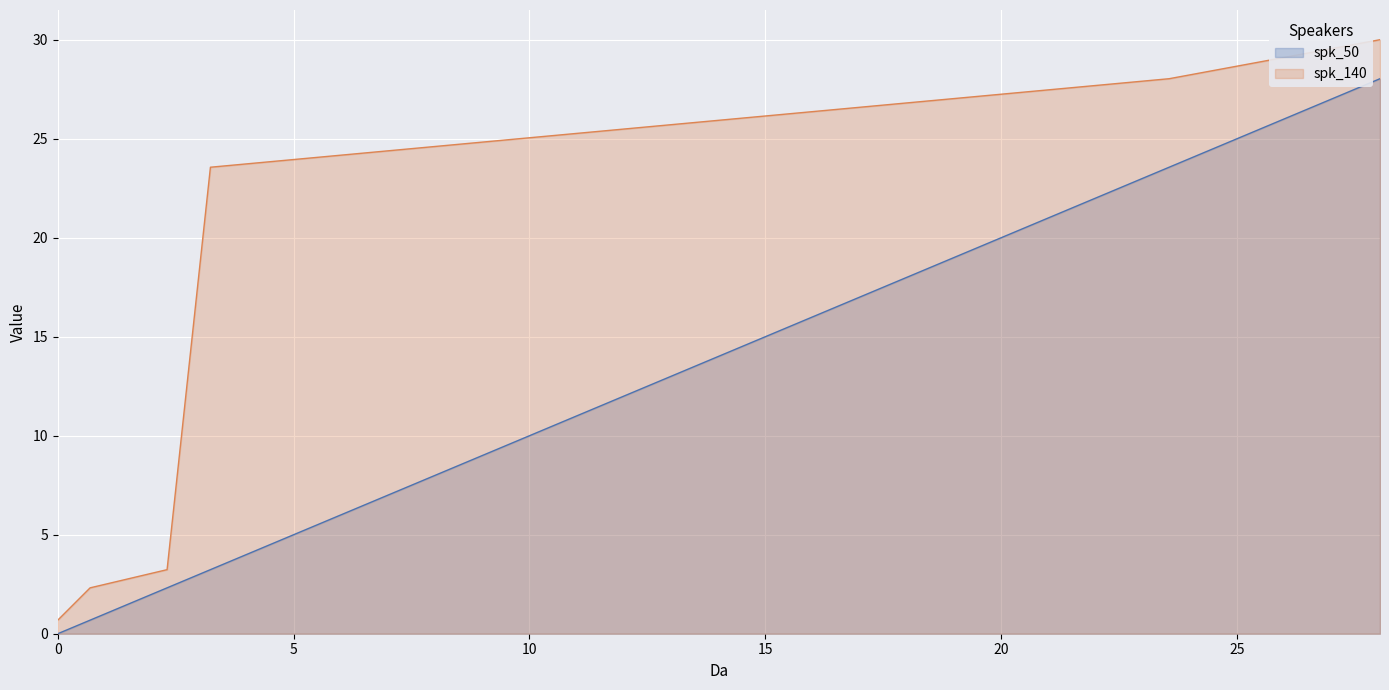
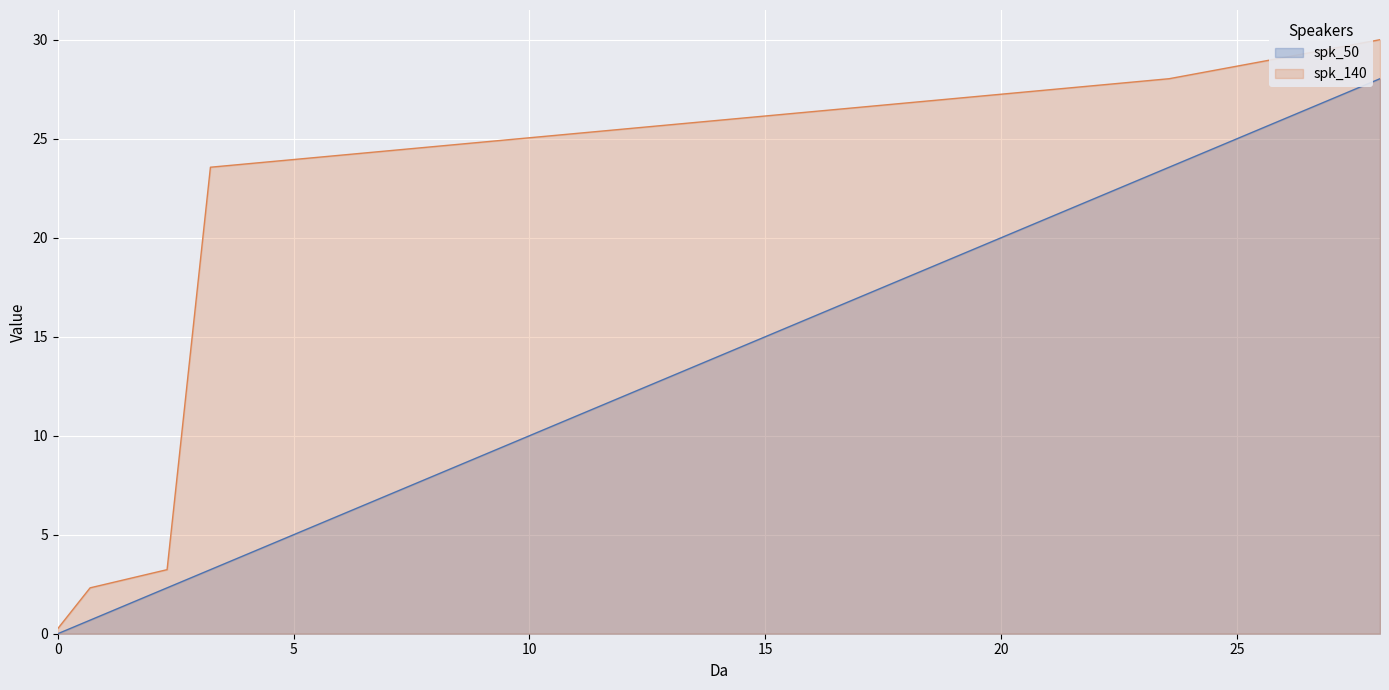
  {
    "spk_50": {
      "0": 0.0
    },
    "spk_140": {
-     "0": 0.7
+     "0": 0.3
    }
  }
